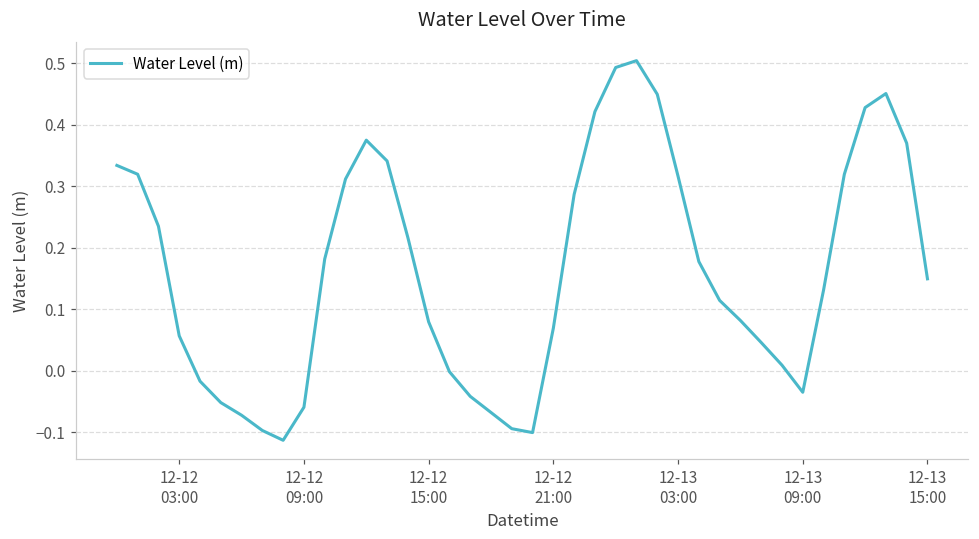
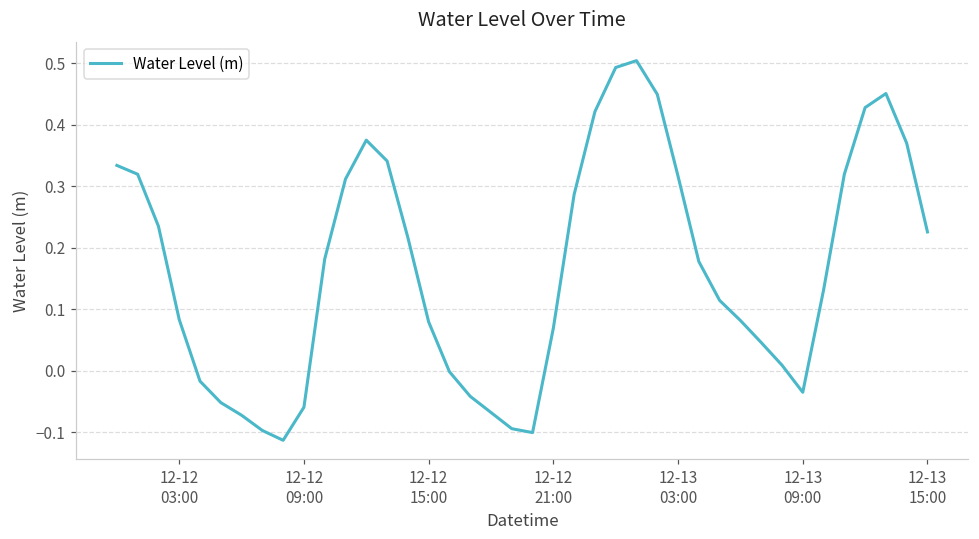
  {
-   "12-12 03:00": 0.06,
+   "12-12 03:00": 0.08,
    "12-12 09:00": -0.06,
    "12-12 15:00": 0.08,
    "12-12 21:00": 0.07,
    "12-13 03:00": 0.32,
    "12-13 09:00": -0.04,
-   "12-13 15:00": 0.15
+   "12-13 15:00": 0.23
  }
